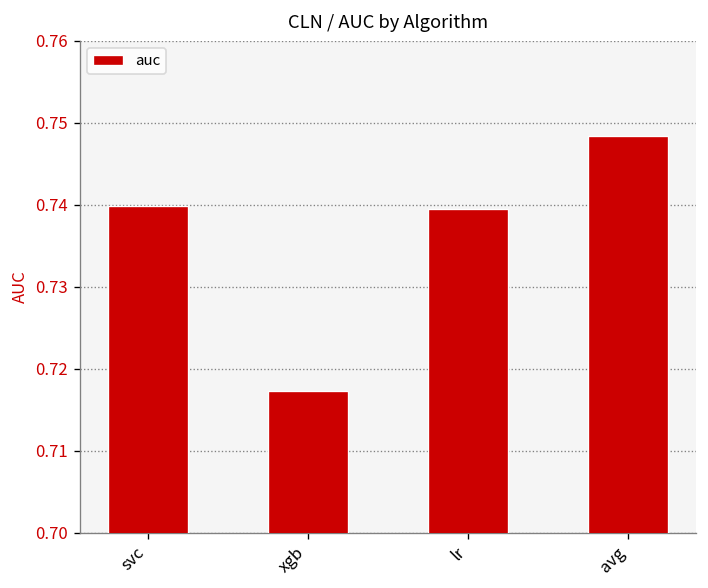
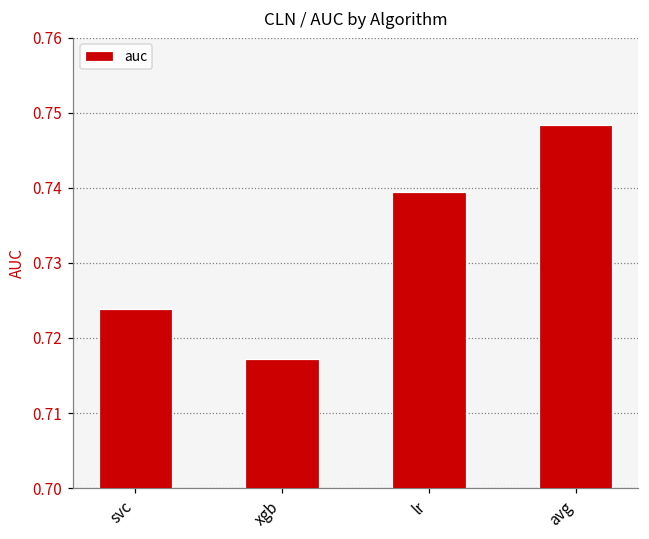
  {
-   "svc": 0.740,
+   "svc": 0.724,
    "xgb": 0.717,
    "lr": 0.739,
    "avg": 0.748
  }
